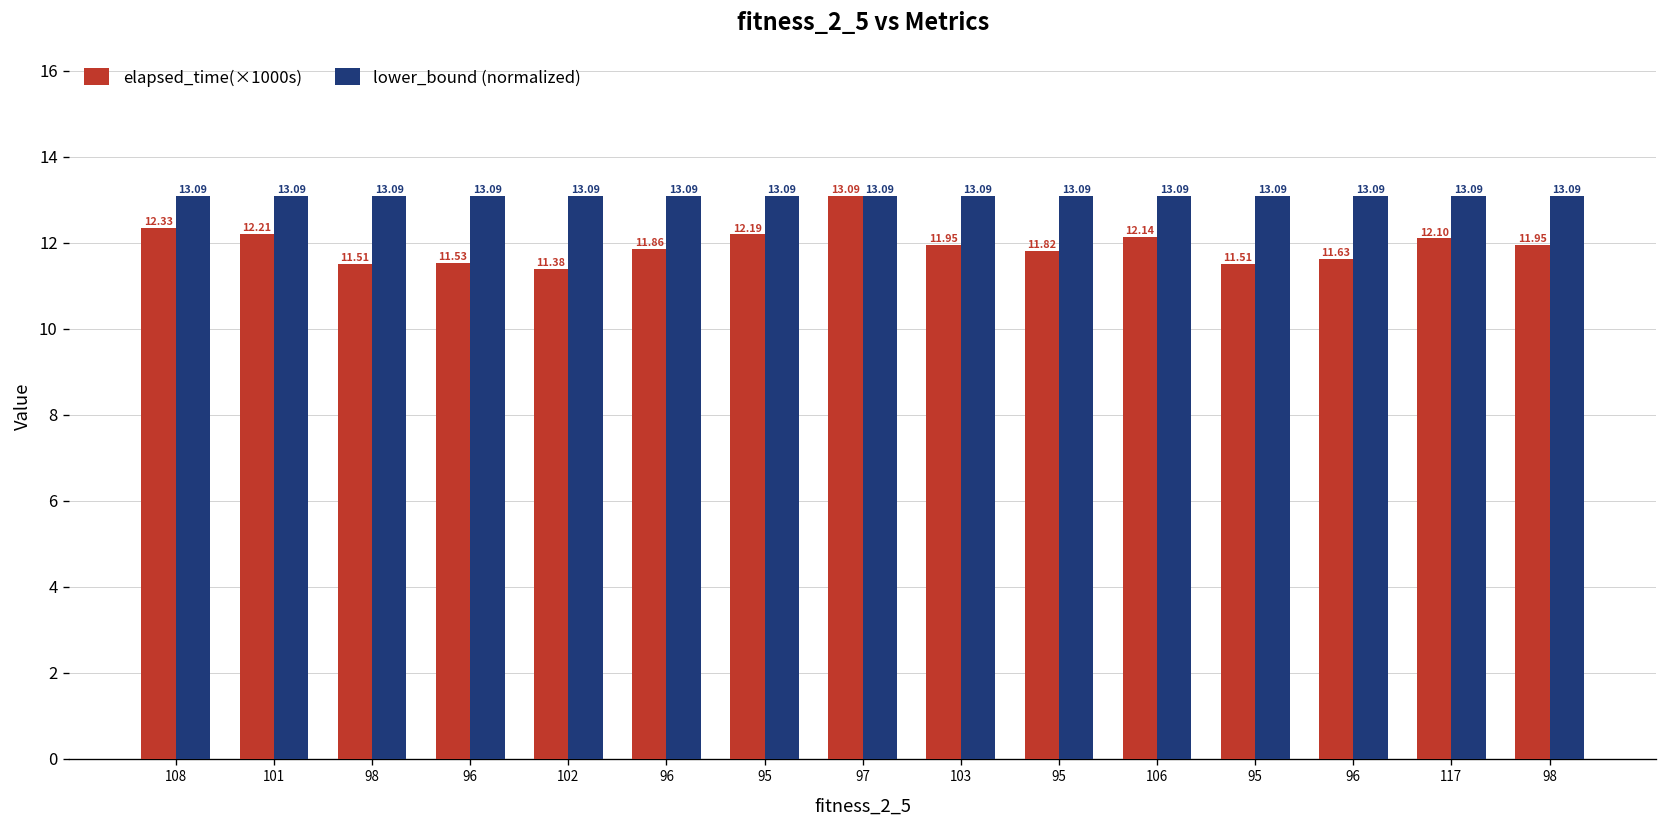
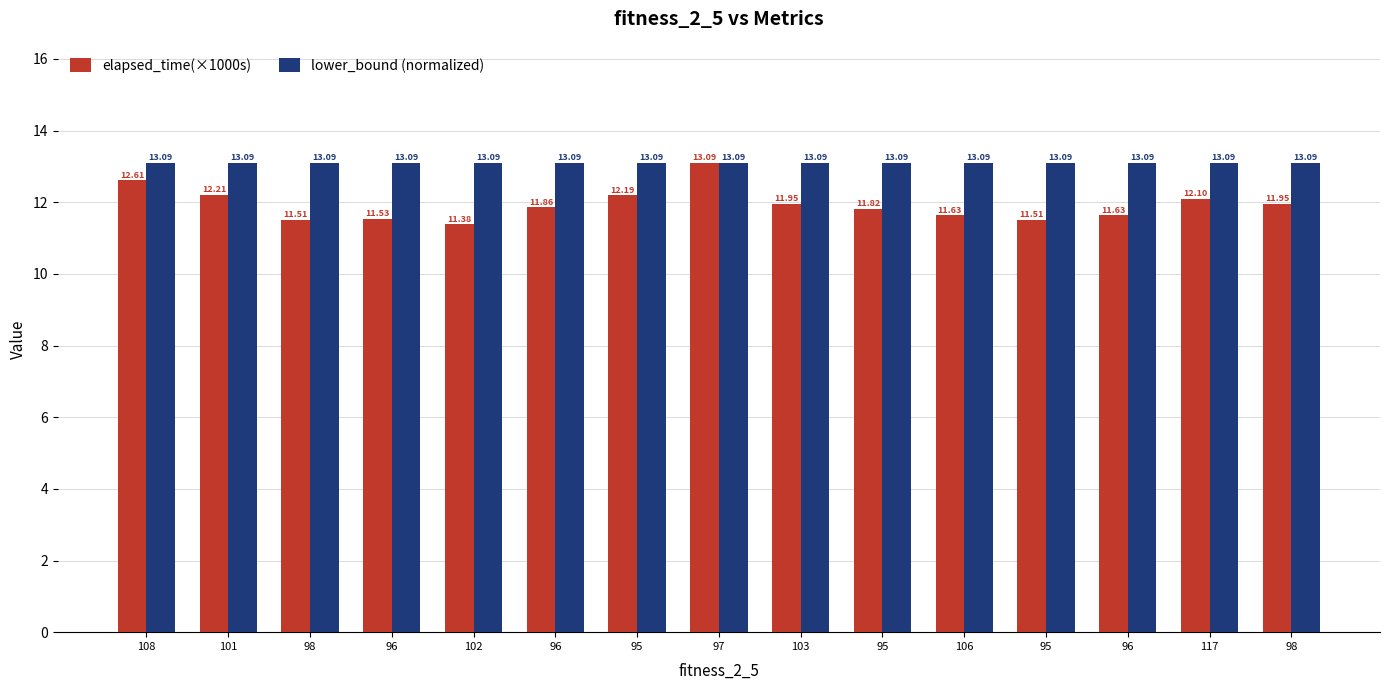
  {
    "elapsed_time(×1000s)": {
-     "108": 12.33,
+     "108": 12.61,
      "101": 12.21,
      "102": 11.38,
      "97": 13.09,
      "103": 11.95,
-     "106": 12.14,
+     "106": 11.63,
      "117": 12.10
    },
    "lower_bound (normalized)": {
      "108": 13.09,
      "101": 13.09,
      "102": 13.09,
      "97": 13.09,
      "103": 13.09,
      "106": 13.09,
      "117": 13.09
    }
  }
